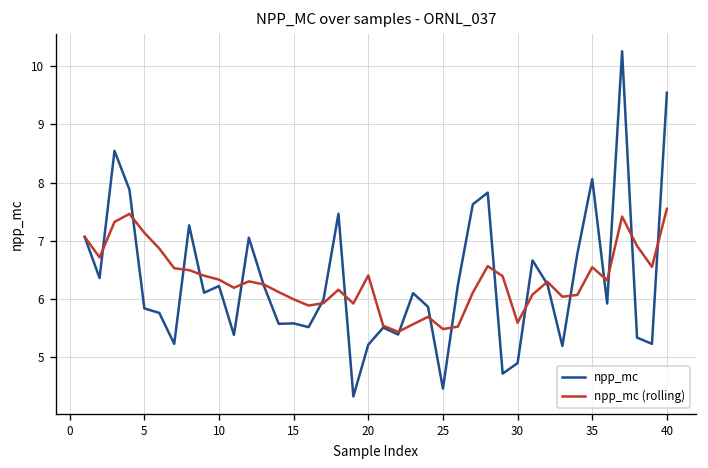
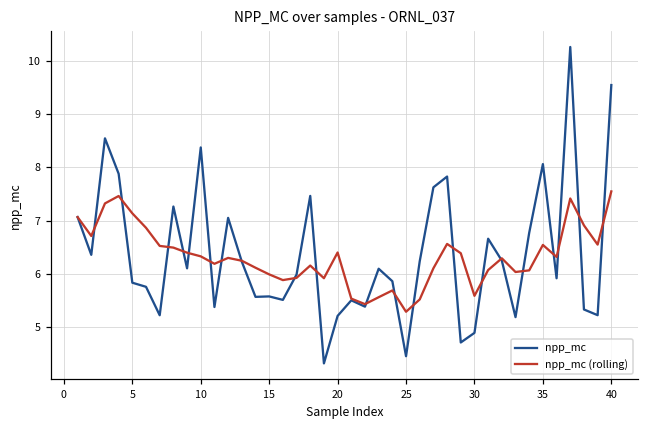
  {
    "npp_mc": {
      "5": 5.8,
-     "10": 6.2,
+     "10": 8.4,
      "15": 5.6,
      "20": 5.2,
      "25": 4.5,
      "30": 4.9,
      "35": 8.1,
      "40": 9.5
    },
    "npp_mc (rolling)": {
      "5": 7.1,
      "10": 6.3,
      "15": 6.0,
      "20": 6.4,
-     "25": 5.5,
+     "25": 5.3,
      "30": 5.6,
      "35": 6.5,
      "40": 7.5
    }
  }
